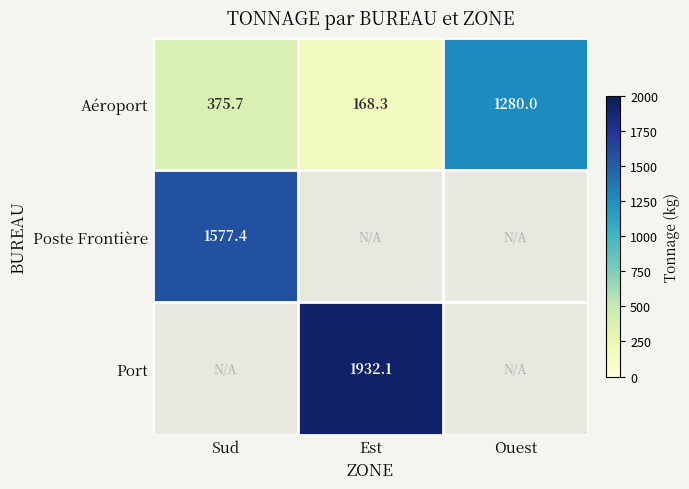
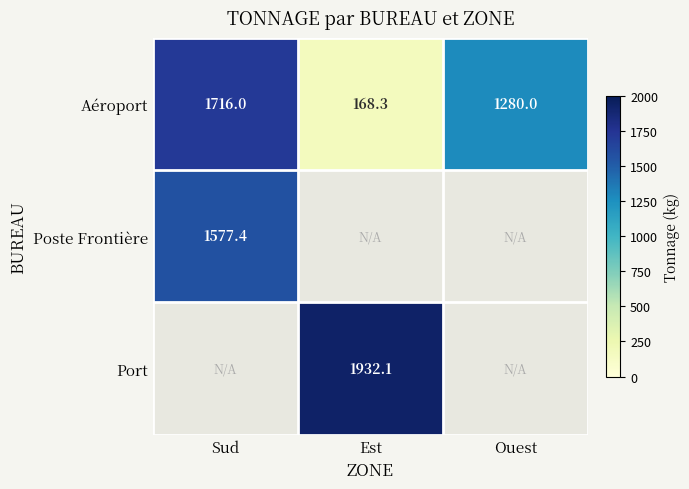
  {
    "Aéroport": {
-     "Sud": 375.7,
+     "Sud": 1716.0,
      "Est": 168.3,
      "Ouest": 1280.0
    },
    "Poste Frontière": {
      "Sud": 1577.4
    },
    "Port": {
      "Est": 1932.1
    }
  }
